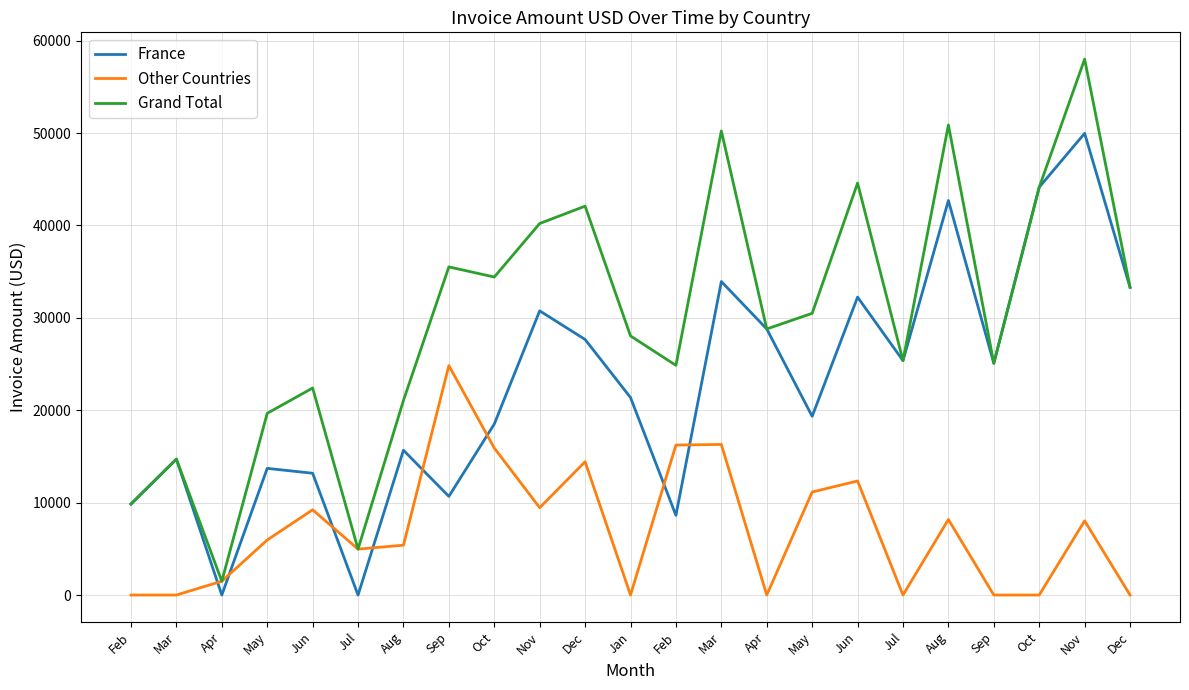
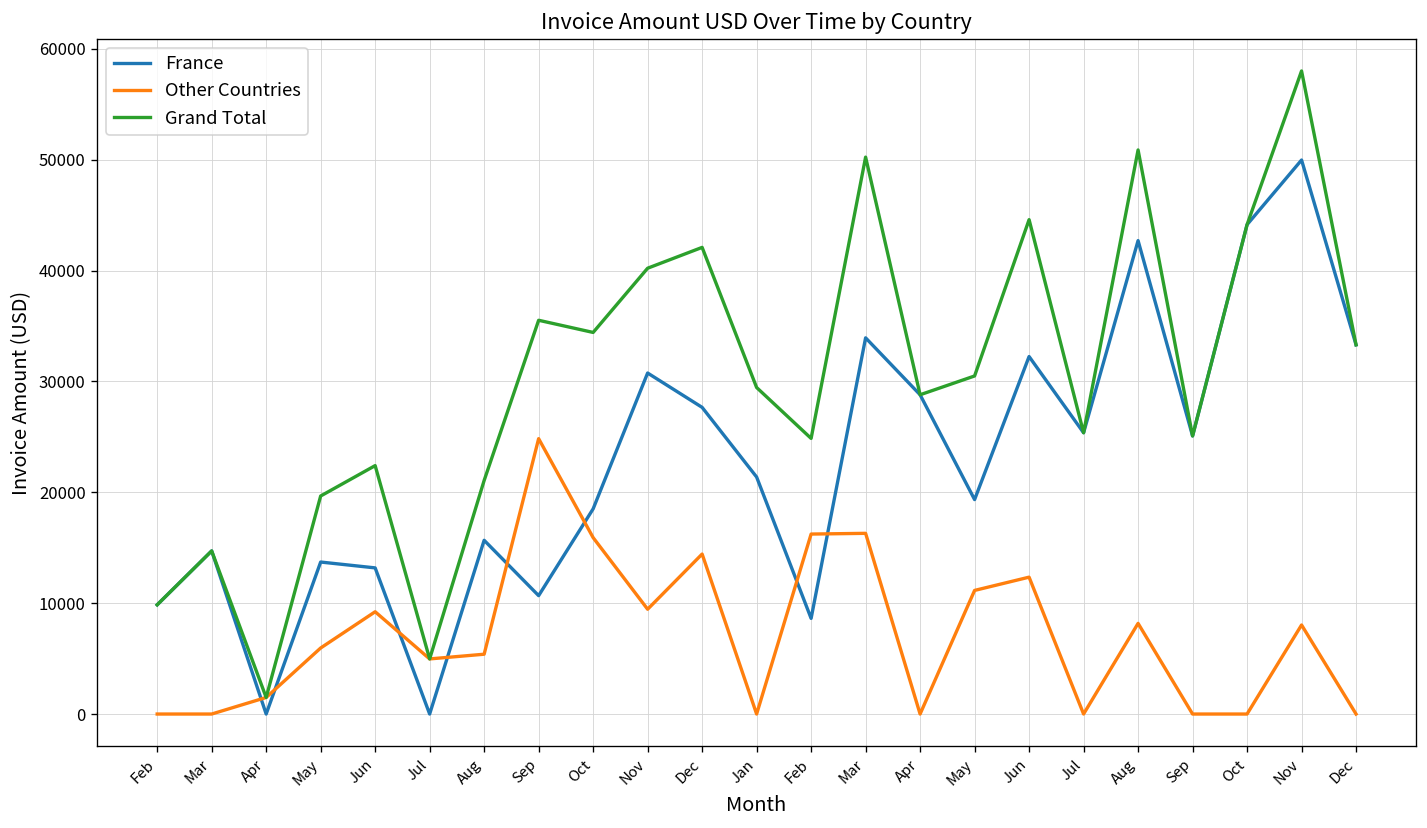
  {
    "France": {
      "Jan": 21000
    },
    "Other Countries": {
      "Jan": 0
    },
    "Grand Total": {
-     "Jan": 28000
+     "Jan": 29000
    }
  }
